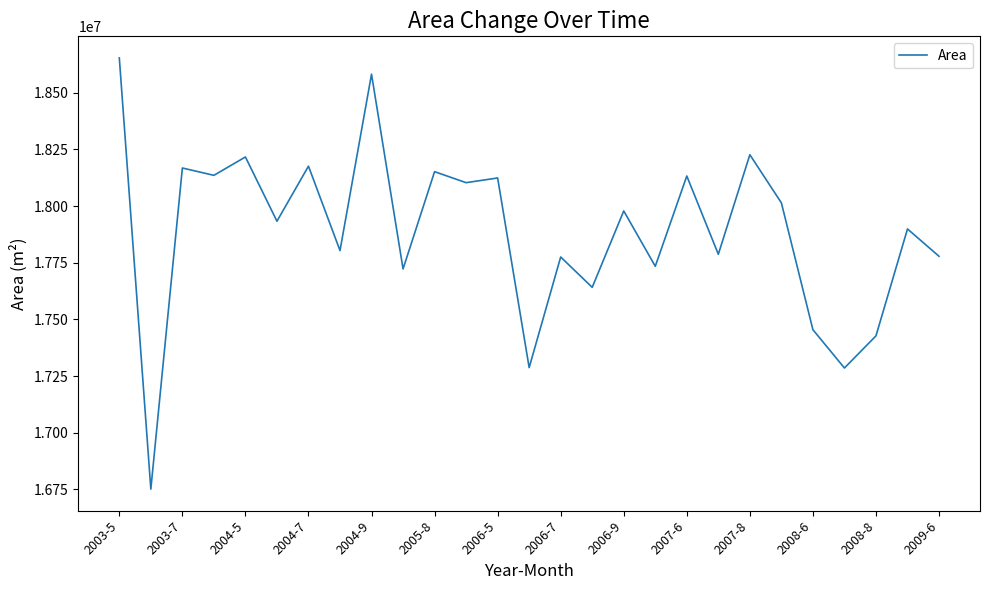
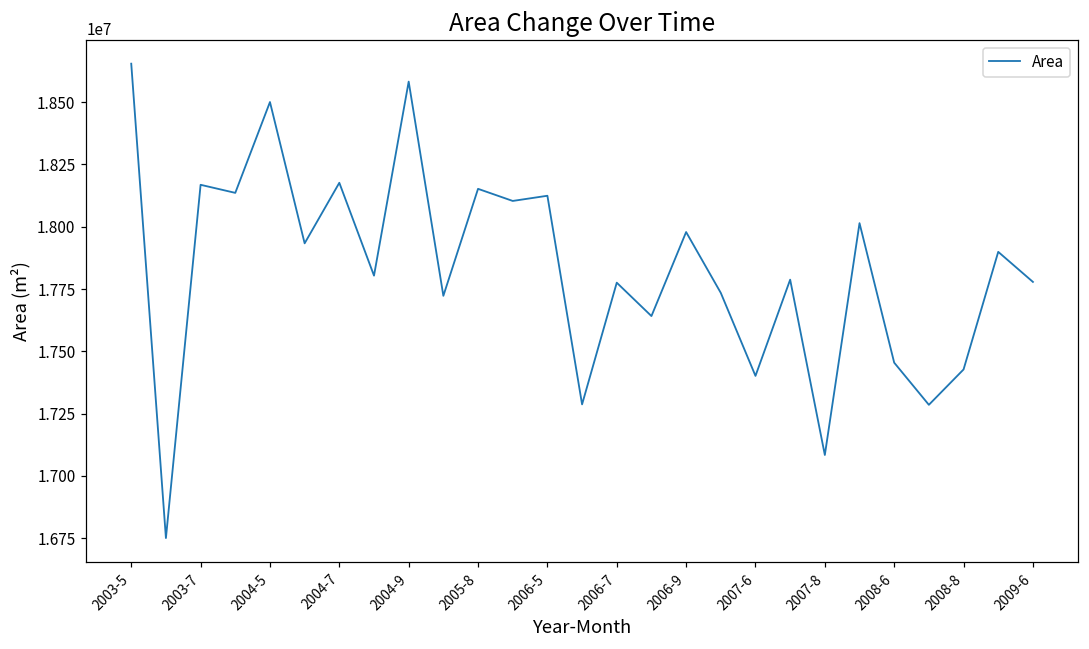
  {
    "2003-5": 18650000,
    "2003-7": 18170000,
-   "2004-5": 18220000,
+   "2004-5": 18500000,
    "2004-7": 18180000,
    "2004-9": 18580000,
    "2005-8": 18150000,
    "2006-5": 18120000,
    "2006-7": 17780000,
    "2006-9": 17980000,
-   "2007-6": 18130000,
-   "2007-8": 18230000,
+   "2007-6": 17400000,
+   "2007-8": 17080000,
    "2008-6": 17450000,
    "2008-8": 17430000,
    "2009-6": 17780000
  }
